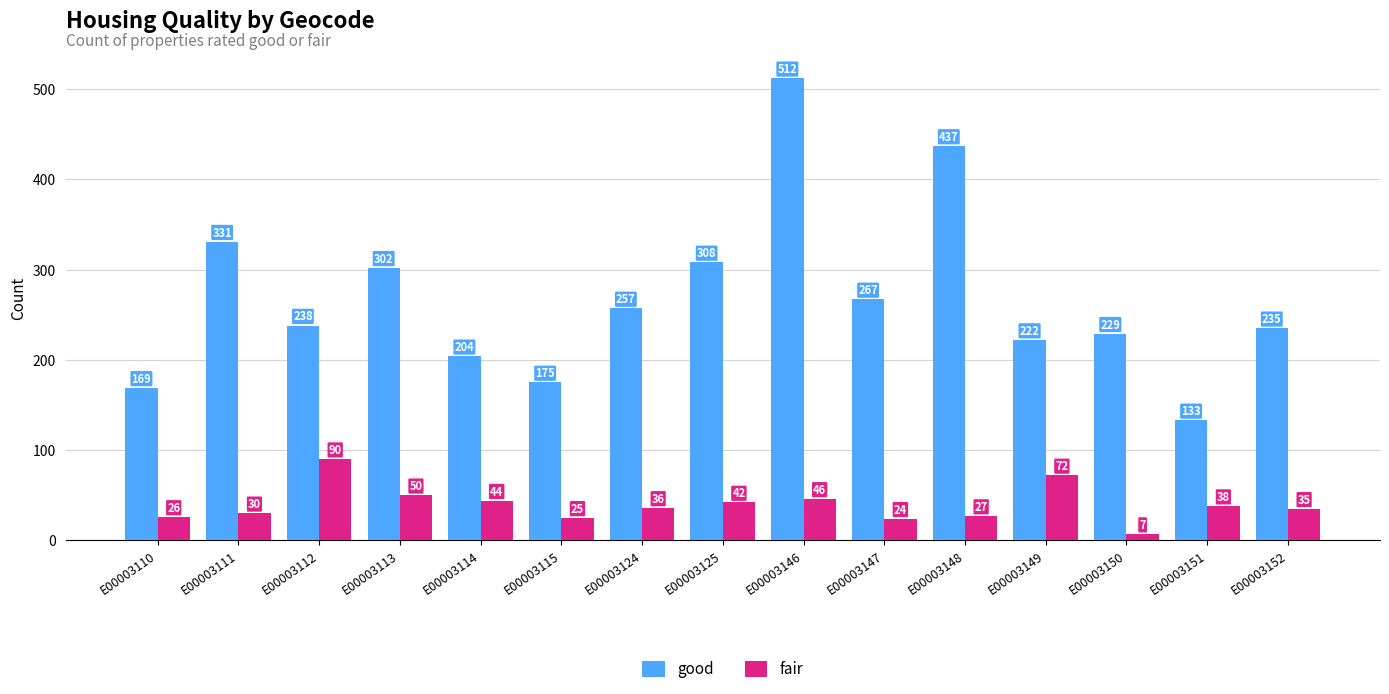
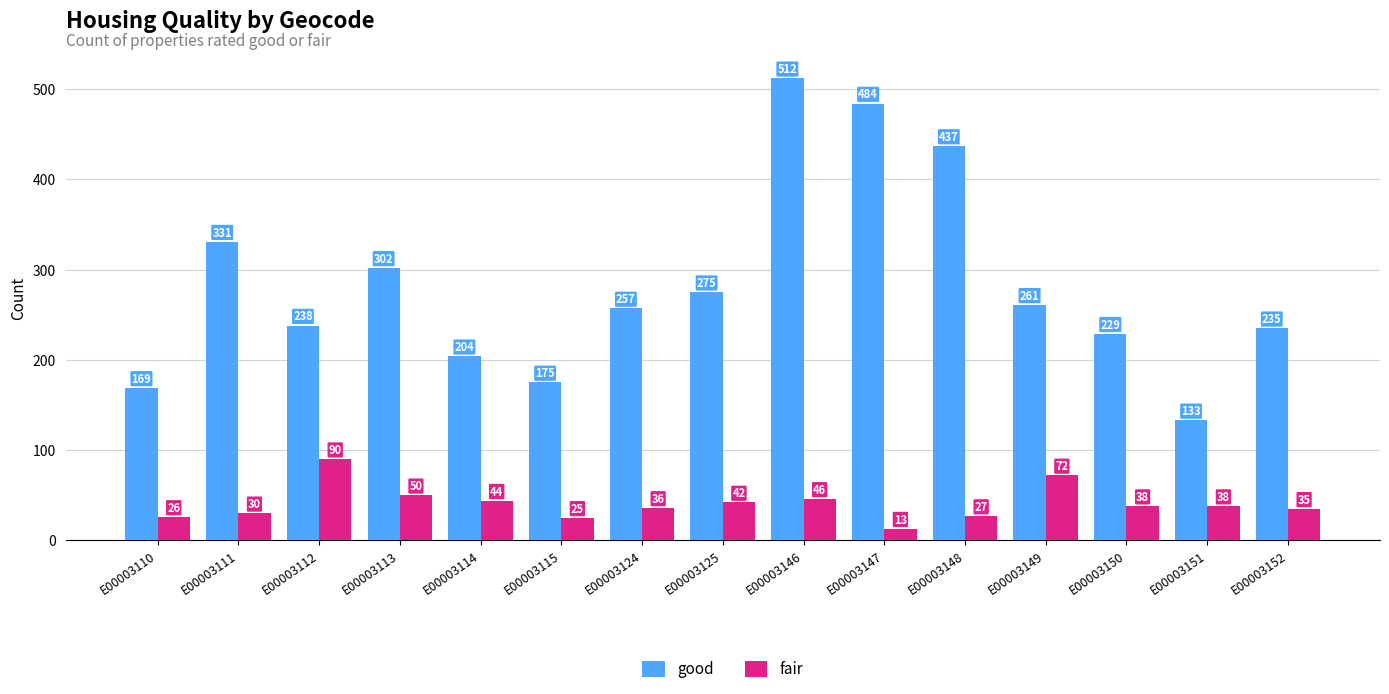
  {
    "good": {
-     "E00003125": 308,
-     "E00003147": 267,
-     "E00003149": 222
+     "E00003125": 275,
+     "E00003147": 484,
+     "E00003149": 261
    },
    "fair": {
-     "E00003147": 24,
-     "E00003150": 7
+     "E00003147": 13,
+     "E00003150": 38
    }
  }
